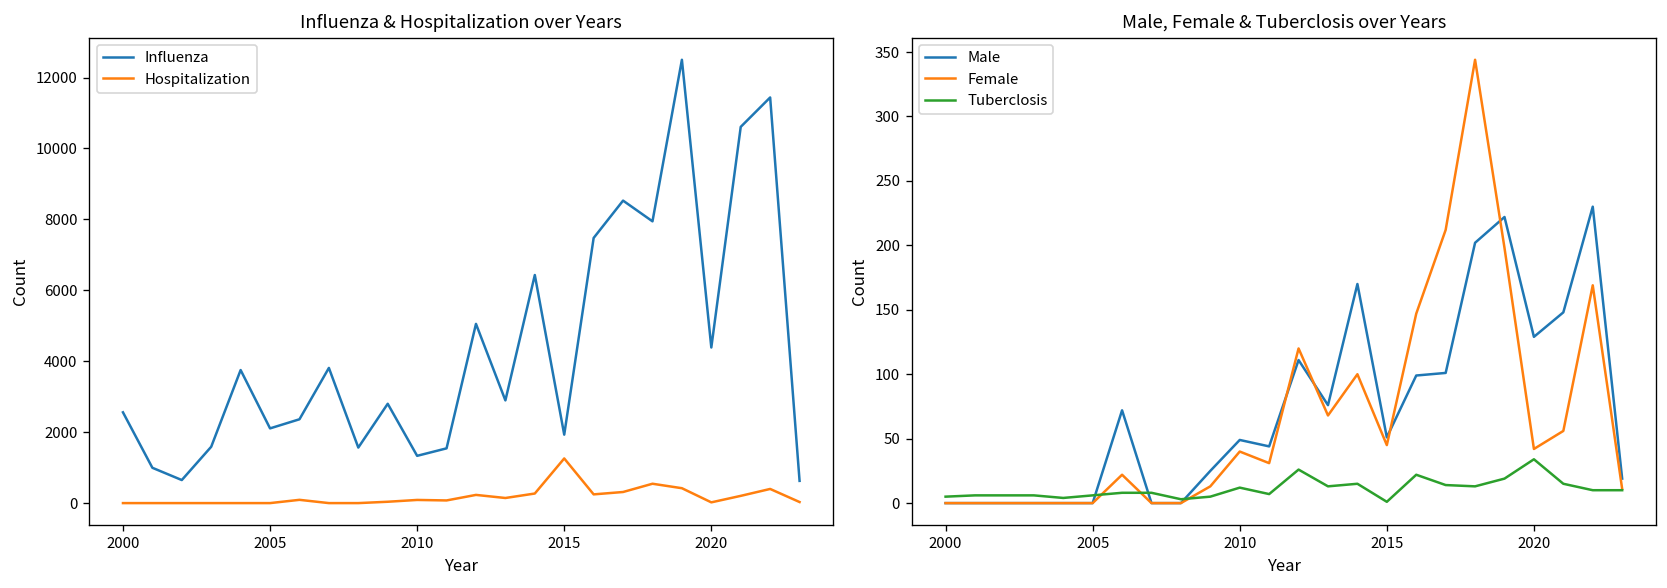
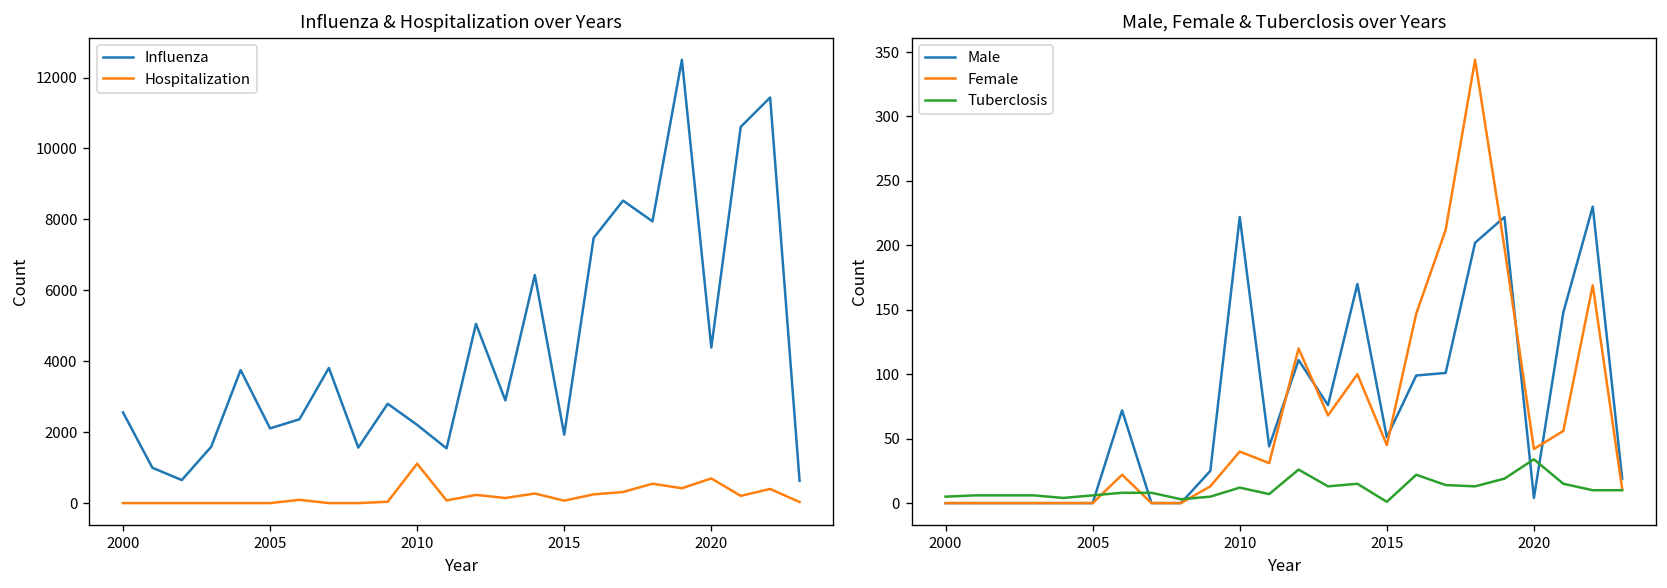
  {
    "Influenza & Hospitalization over Years": {
      "Influenza": {
        "2000": 2600,
        "2005": 2100,
-       "2010": 1300,
+       "2010": 2200,
        "2015": 1900,
        "2020": 4400
      },
      "Hospitalization": {
        "2000": 0,
        "2005": 0,
-       "2010": 100,
-       "2015": 1300,
-       "2020": 0
+       "2010": 1100,
+       "2015": 100,
+       "2020": 700
      }
    },
    "Male, Female & Tuberclosis over Years": {
      "Male": {
-       "2010": 49,
+       "2010": 222,
        "2015": 51,
-       "2020": 129
+       "2020": 4
      },
      "Female": {
        "2010": 40,
        "2015": 45,
        "2020": 42
      },
      "Tuberclosis": {
        "2000": 5,
        "2005": 6,
        "2010": 12,
        "2015": 1,
        "2020": 34
      }
    }
  }
